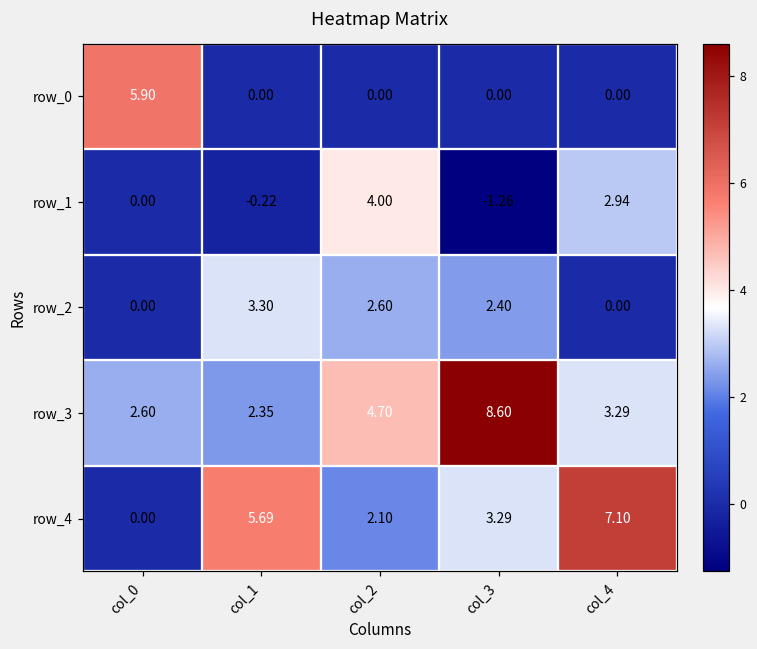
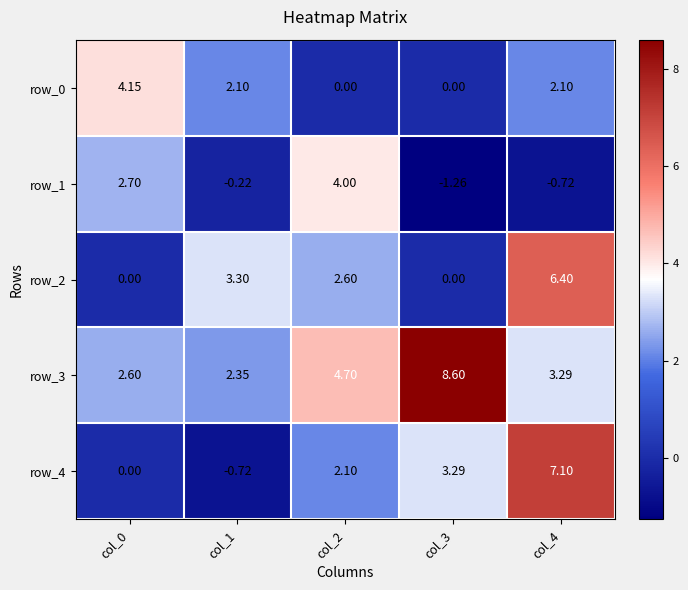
  {
    "row_0": {
-     "col_0": 5.90,
-     "col_1": 0.00,
+     "col_0": 4.15,
+     "col_1": 2.10,
      "col_2": 0.00,
      "col_3": 0.00,
-     "col_4": 0.00
+     "col_4": 2.10
    },
    "row_1": {
-     "col_0": 0.00,
+     "col_0": 2.70,
      "col_1": -0.22,
      "col_2": 4.00,
      "col_3": -1.26,
-     "col_4": 2.94
+     "col_4": -0.72
    },
    "row_2": {
      "col_0": 0.00,
      "col_1": 3.30,
      "col_2": 2.60,
-     "col_3": 2.40,
-     "col_4": 0.00
+     "col_3": 0.00,
+     "col_4": 6.40
    },
    "row_3": {
      "col_0": 2.60,
      "col_1": 2.35,
      "col_2": 4.70,
      "col_3": 8.60,
      "col_4": 3.29
    },
    "row_4": {
      "col_0": 0.00,
-     "col_1": 5.69,
+     "col_1": -0.72,
      "col_2": 2.10,
      "col_3": 3.29,
      "col_4": 7.10
    }
  }
